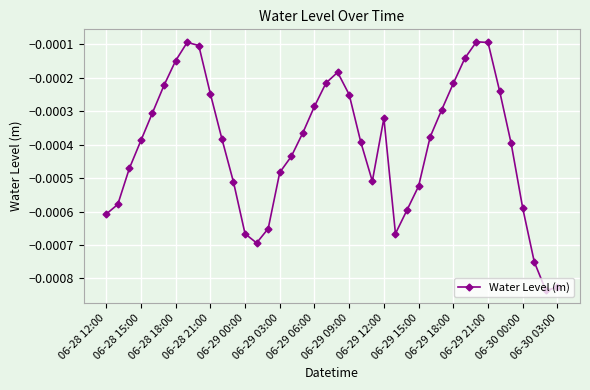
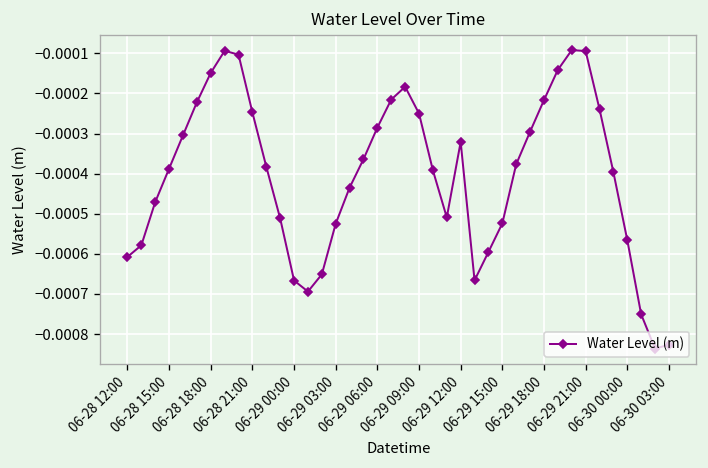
  {
    "06-28 12:00": -0.00061,
    "06-28 15:00": -0.00039,
    "06-28 18:00": -0.00015,
    "06-28 21:00": -0.00025,
    "06-29 00:00": -0.00067,
-   "06-29 03:00": -0.00048,
+   "06-29 03:00": -0.00052,
    "06-29 06:00": -0.00029,
    "06-29 09:00": -0.00025,
    "06-29 12:00": -0.00032,
    "06-29 15:00": -0.00052,
    "06-29 18:00": -0.00022,
    "06-29 21:00": -0.00009,
-   "06-30 00:00": -0.00059
+   "06-30 00:00": -0.00057
  }
